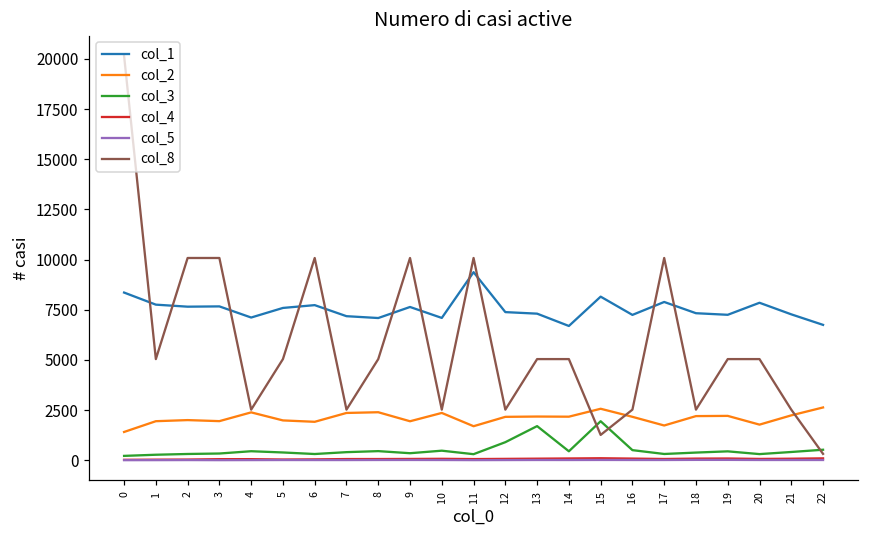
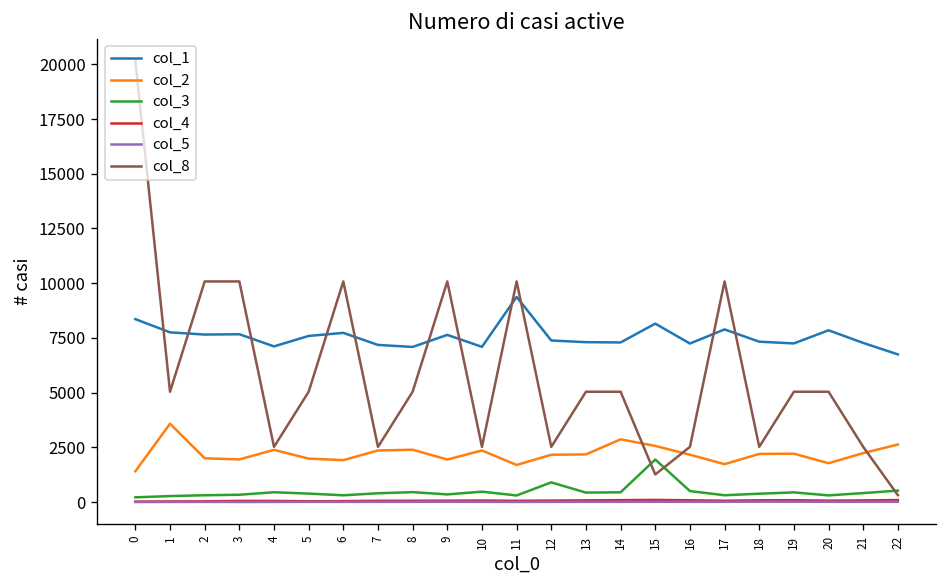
  {
    "col_1": {
      "0": 8400,
      "1": 7800,
      "2": 7700,
      "3": 7700,
      "4": 7100,
      "5": 7600,
      "6": 7700,
      "7": 7200,
      "8": 7100,
      "9": 7600,
      "10": 7100,
      "11": 9400,
      "12": 7400,
      "13": 7300,
-     "14": 6700,
+     "14": 7300,
      "15": 8200,
      "16": 7200,
      "17": 7900,
      "18": 7300,
      "19": 7200,
      "20": 7800,
      "21": 7300,
      "22": 6700
    },
    "col_2": {
      "0": 1400,
-     "1": 1900,
+     "1": 3600,
      "2": 2000,
      "3": 1900,
      "5": 2000,
      "6": 1900,
      "7": 2400,
      "8": 2400,
      "9": 1900,
      "10": 2400,
      "11": 1700,
      "12": 2200,
      "13": 2200,
-     "14": 2200,
+     "14": 2900,
      "15": 2600,
      "16": 2200,
      "17": 1700,
      "18": 2200,
      "19": 2200,
      "20": 1800,
      "21": 2200,
      "22": 2600
    },
    "col_3": {
      "0": 200,
      "1": 300,
      "2": 300,
      "3": 300,
      "4": 400,
      "5": 400,
      "6": 300,
      "7": 400,
      "8": 500,
      "9": 300,
      "10": 500,
      "11": 300,
      "12": 900,
-     "13": 1700,
+     "13": 400,
      "14": 400,
      "15": 1900,
      "16": 500,
      "17": 300,
      "18": 400,
      "19": 400,
      "20": 300,
      "21": 400,
      "22": 500
    },
    "col_8": {
      "1": 5000,
      "2": 10100,
      "3": 10100,
      "5": 5000,
      "6": 10100,
      "7": 2500,
      "8": 5000,
      "9": 10100,
      "10": 2500,
      "11": 10100,
      "12": 2500,
      "13": 5000,
      "14": 5000,
      "15": 1300,
      "16": 2500,
      "17": 10100,
      "18": 2500,
      "19": 5000,
      "20": 5000,
      "21": 2500,
      "22": 300
    }
  }
